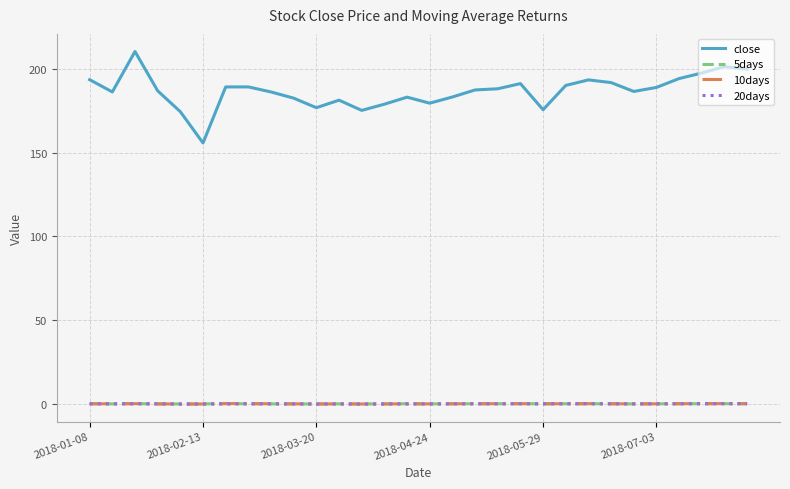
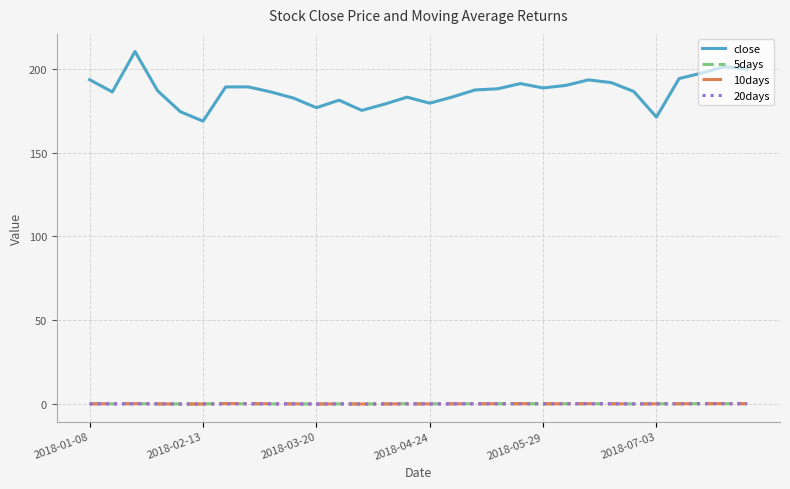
  {
    "close": {
      "2018-01-08": 194,
-     "2018-02-13": 156,
+     "2018-02-13": 169,
      "2018-03-20": 177,
      "2018-04-24": 180,
-     "2018-05-29": 176,
-     "2018-07-03": 189
+     "2018-05-29": 189,
+     "2018-07-03": 171
    },
    "20days": {
      "2018-01-08": 0,
      "2018-02-13": 0,
      "2018-03-20": 0,
      "2018-04-24": 0,
      "2018-05-29": 0,
      "2018-07-03": 0
    }
  }
